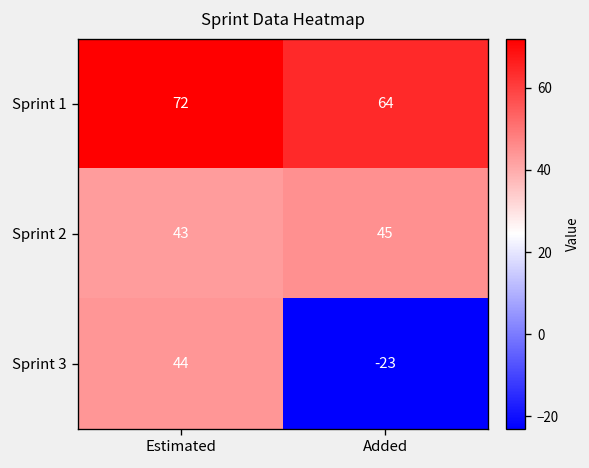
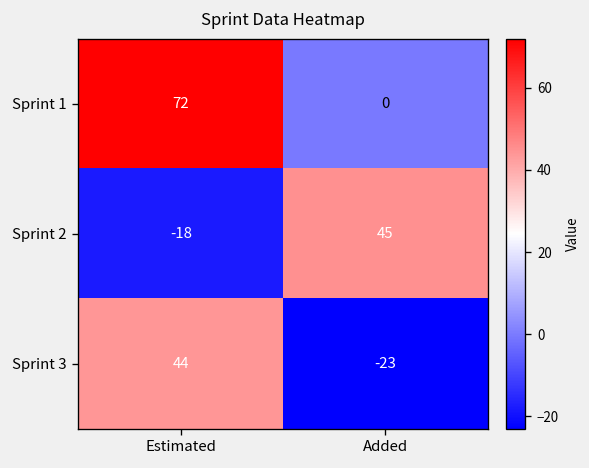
  {
    "Sprint 1": {
      "Estimated": 72,
-     "Added": 64
+     "Added": 0
    },
    "Sprint 2": {
-     "Estimated": 43,
+     "Estimated": -18,
      "Added": 45
    },
    "Sprint 3": {
      "Estimated": 44,
      "Added": -23
    }
  }
